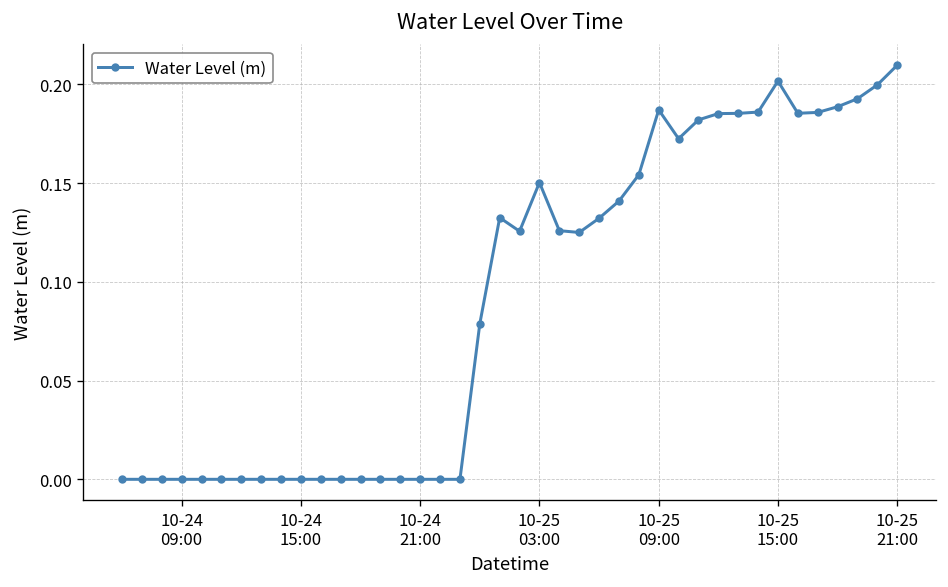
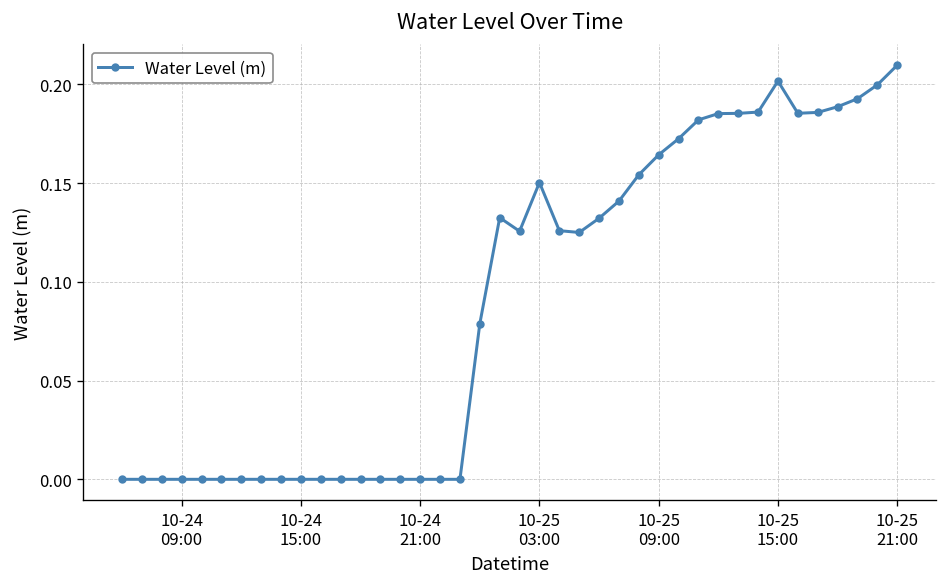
  {
    "10-24 09:00": 0.000,
    "10-24 15:00": 0.000,
    "10-24 21:00": 0.000,
    "10-25 03:00": 0.150,
-   "10-25 09:00": 0.187,
+   "10-25 09:00": 0.164,
    "10-25 15:00": 0.202,
    "10-25 21:00": 0.210
  }
